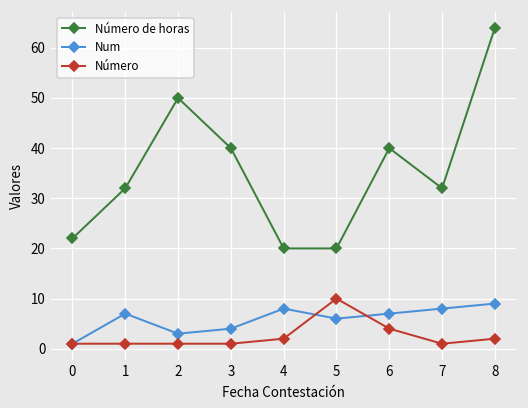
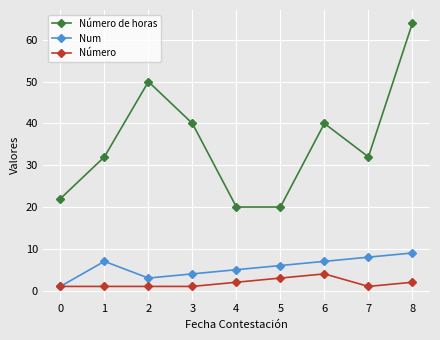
  {
    "Número de horas": {
      "0": 22,
      "1": 32,
      "2": 50,
      "3": 40,
      "4": 20,
      "5": 20,
      "6": 40,
      "7": 32,
      "8": 64
    },
    "Num": {
      "1": 7,
      "2": 3,
      "3": 4,
-     "4": 8,
+     "4": 5,
      "5": 6,
      "6": 7,
      "7": 8,
      "8": 9
    },
    "Número": {
      "1": 1,
      "2": 1,
      "3": 1,
      "4": 2,
-     "5": 10,
+     "5": 3,
      "6": 4,
      "7": 1,
      "8": 2
    }
  }
